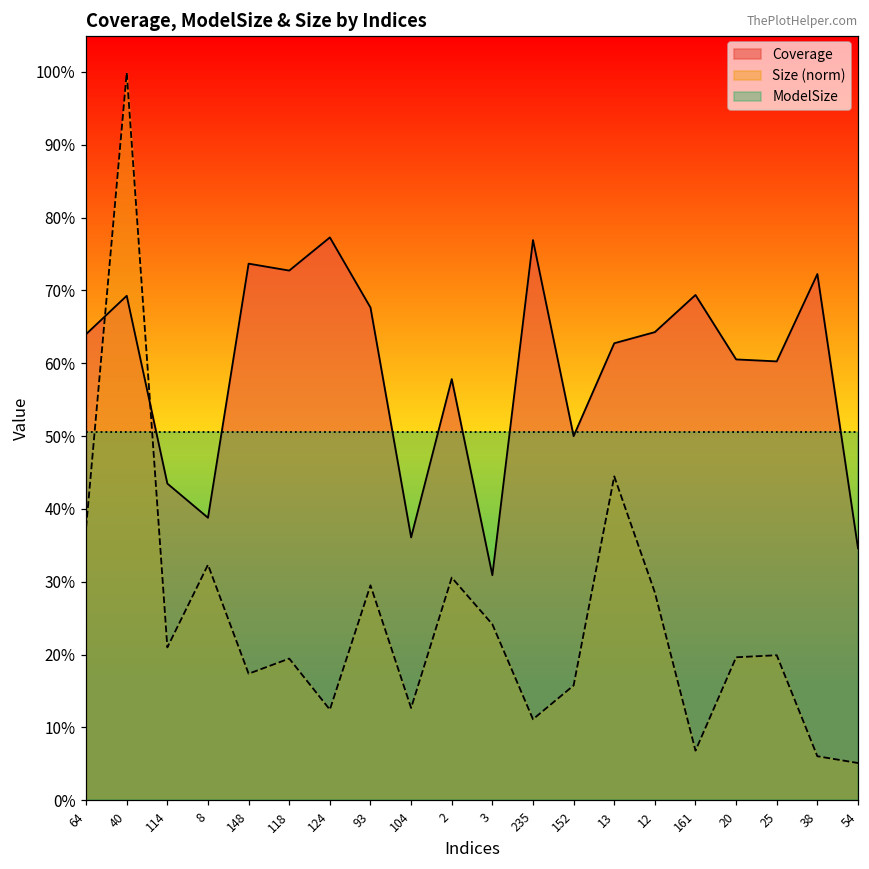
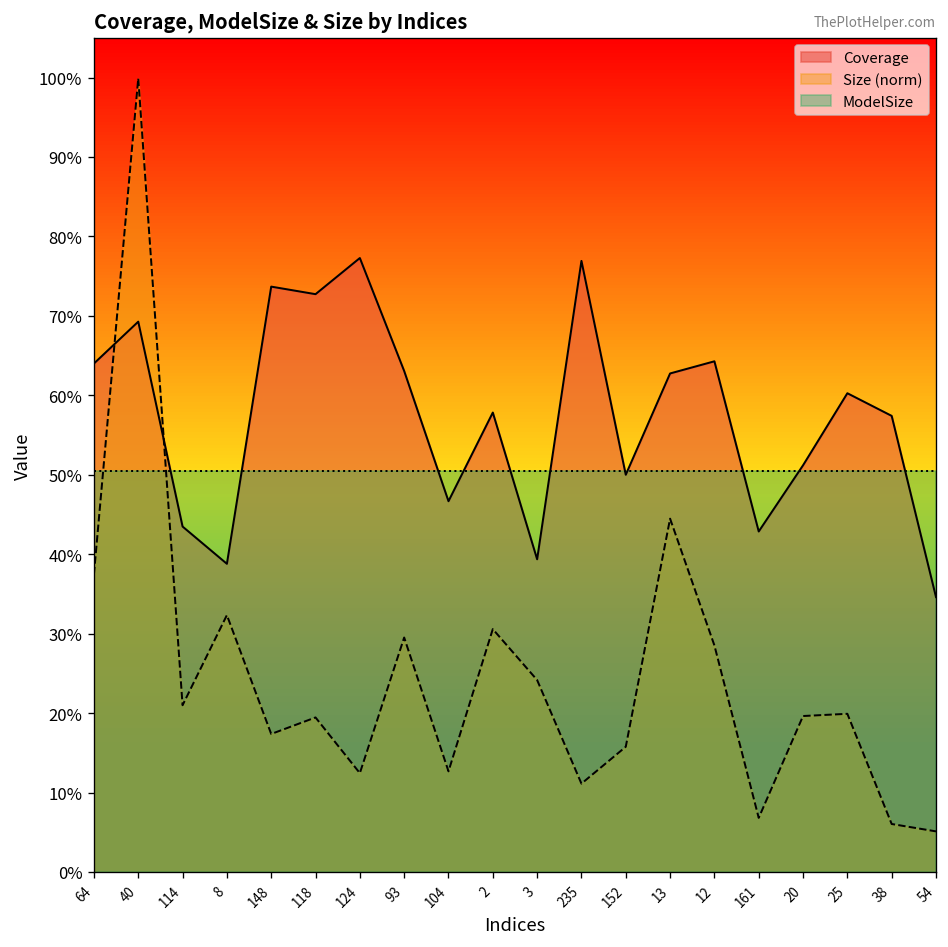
  {
    "Coverage": {
      "64": "64%",
      "40": "69%",
      "114": "43%",
      "8": "39%",
      "148": "74%",
      "118": "73%",
      "124": "77%",
-     "93": "68%",
-     "104": "36%",
+     "93": "63%",
+     "104": "47%",
      "2": "58%",
-     "3": "31%",
+     "3": "39%",
      "235": "77%",
      "152": "50%",
      "13": "63%",
      "12": "64%",
-     "161": "69%",
-     "20": "61%",
+     "161": "43%",
+     "20": "51%",
      "25": "60%",
-     "38": "72%",
+     "38": "57%",
      "54": "35%"
    },
    "Size (norm)": {
      "64": "37%",
      "40": "100%",
      "114": "21%",
      "8": "32%",
      "148": "17%",
      "118": "19%",
      "124": "12%",
      "93": "30%",
      "104": "13%",
      "2": "31%",
      "3": "24%",
      "235": "11%",
      "152": "16%",
      "13": "44%",
      "12": "29%",
      "161": "7%",
      "20": "20%",
      "25": "20%",
      "38": "6%",
      "54": "5%"
    },
    "ModelSize": {
      "64": "51%",
      "40": "51%",
      "114": "51%",
      "8": "51%",
      "148": "51%",
      "118": "51%",
      "124": "51%",
      "93": "51%",
      "104": "51%",
      "2": "51%",
      "3": "51%",
      "235": "51%",
      "152": "51%",
      "13": "51%",
      "12": "51%",
      "161": "51%",
      "20": "51%",
      "25": "51%",
      "38": "51%",
      "54": "51%"
    }
  }
